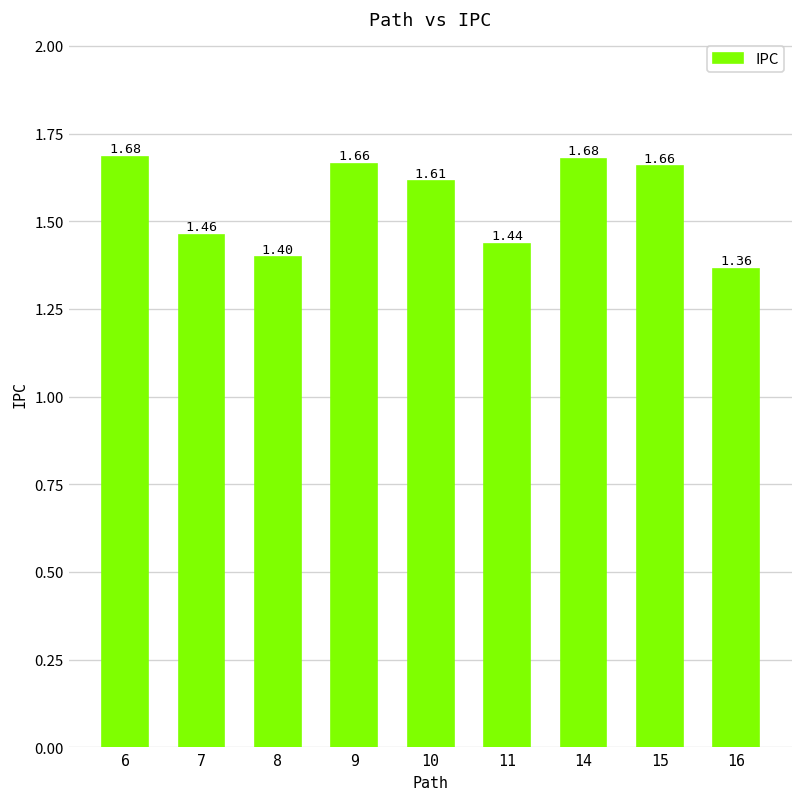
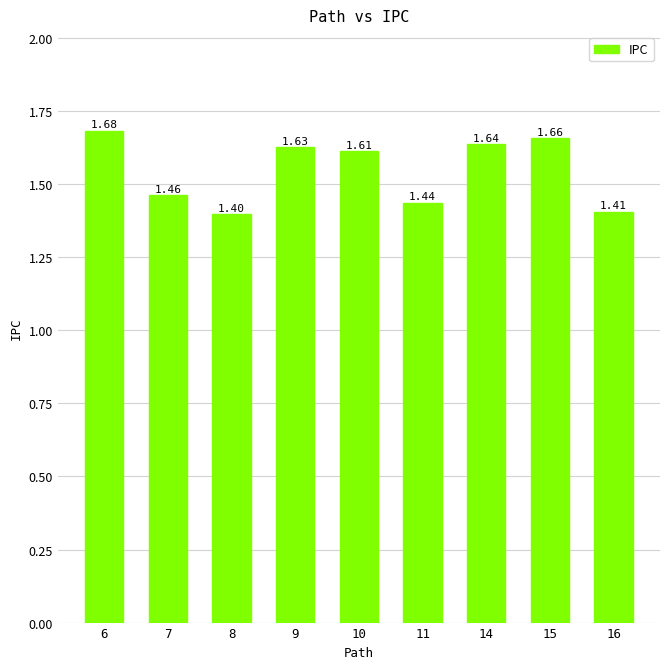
  {
    "6": 1.68,
    "7": 1.46,
    "8": 1.40,
-   "9": 1.66,
+   "9": 1.63,
    "10": 1.61,
    "11": 1.44,
-   "14": 1.68,
+   "14": 1.64,
    "15": 1.66,
-   "16": 1.36
+   "16": 1.41
  }
